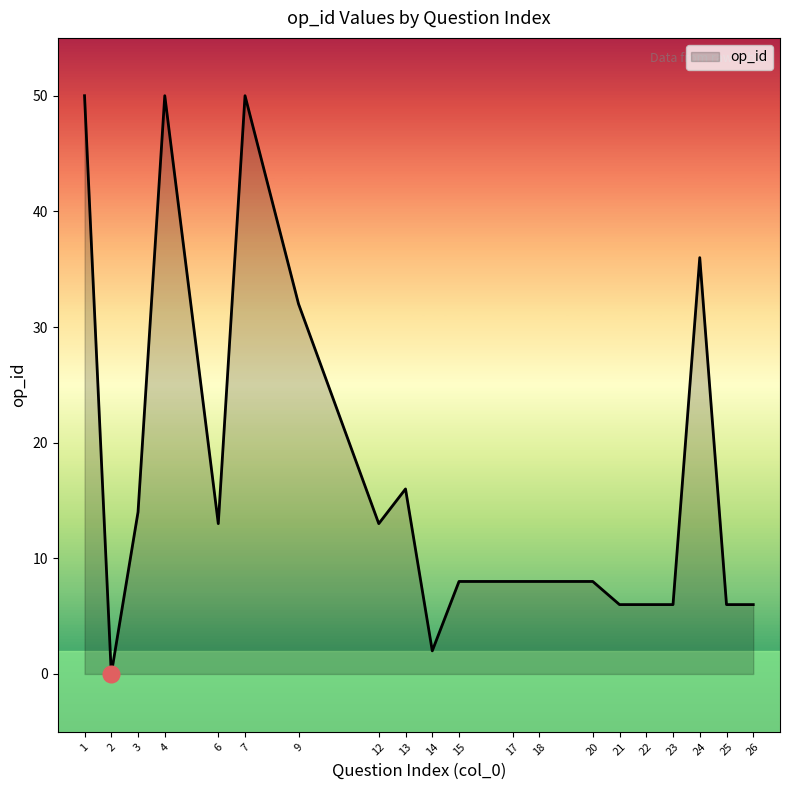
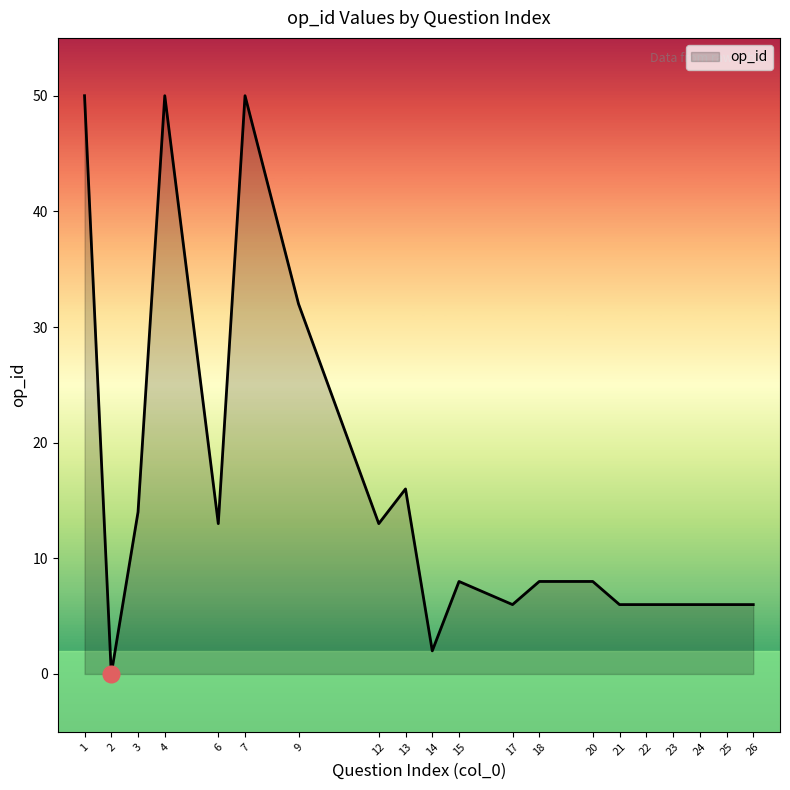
  {
    "op_id": {
      "1": 50,
      "3": 14,
      "4": 50,
      "6": 13,
      "7": 50,
      "9": 32,
      "12": 13,
      "13": 16,
      "15": 8,
-     "17": 8,
+     "17": 6,
      "18": 8,
      "20": 8,
      "21": 6,
      "22": 6,
      "23": 6,
-     "24": 36,
+     "24": 6,
      "25": 6,
      "26": 6
    }
  }
